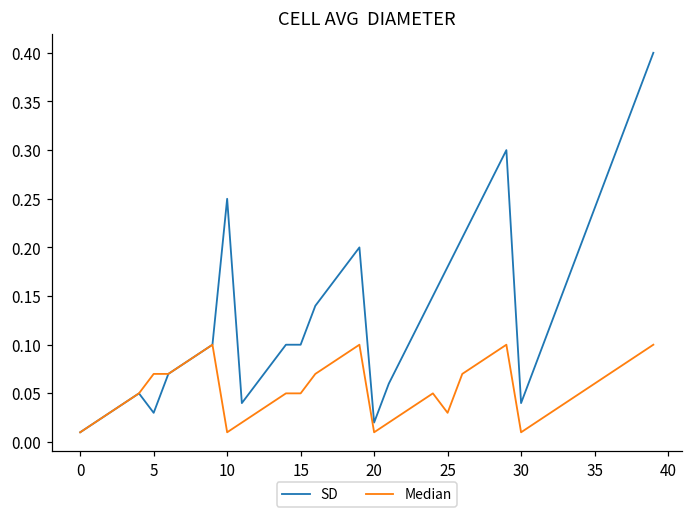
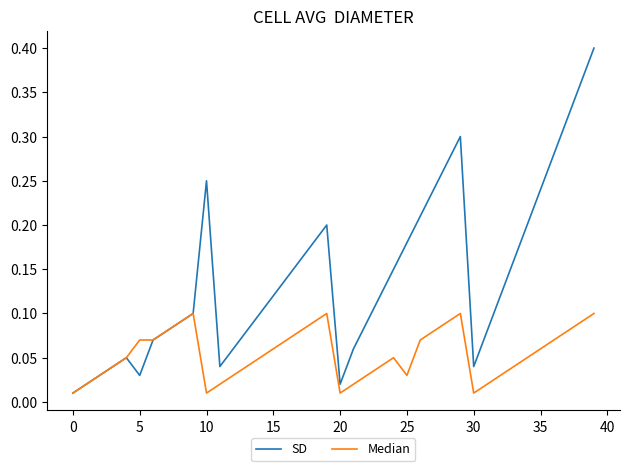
  {
    "SD": {
      "5": 0.03,
      "10": 0.25,
-     "15": 0.10,
+     "15": 0.12,
      "20": 0.02,
      "25": 0.18,
      "30": 0.04,
      "35": 0.24
    },
    "Median": {
      "5": 0.07,
      "10": 0.01,
-     "15": 0.05,
+     "15": 0.06,
      "20": 0.01,
      "25": 0.03,
      "30": 0.01,
      "35": 0.06
    }
  }
